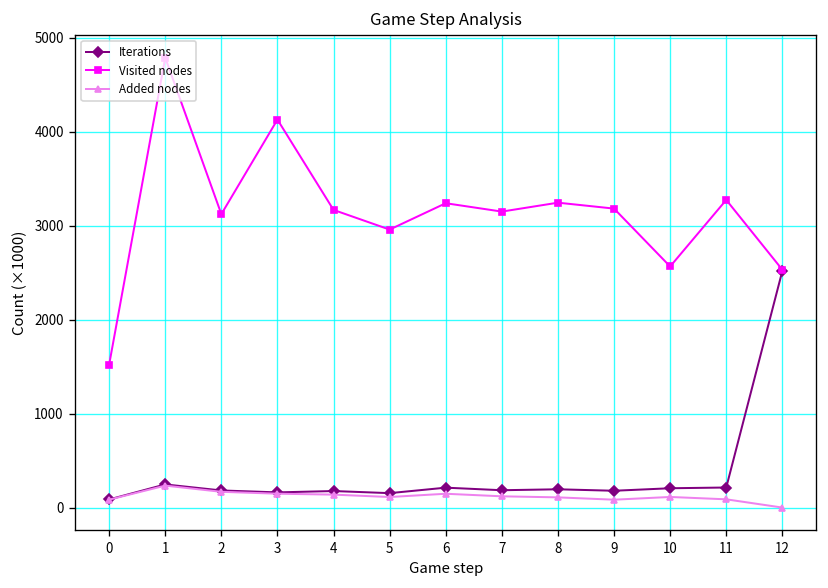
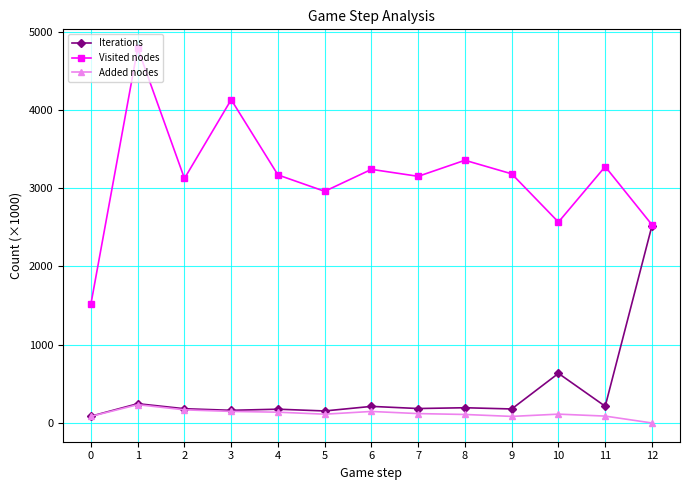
  {
    "Iterations": {
      "4": 200,
      "5": 200,
      "6": 200,
      "7": 200,
      "8": 200,
      "9": 200,
-     "10": 200,
+     "10": 600,
      "11": 200
    },
    "Visited nodes": {
      "0": 1500,
      "2": 3100,
      "3": 4100,
      "4": 3200,
      "5": 3000,
      "6": 3200,
      "7": 3200,
-     "8": 3200,
+     "8": 3400,
      "9": 3200,
      "10": 2600,
      "11": 3300
    },
    "Added nodes": {
      "4": 100,
      "5": 100,
      "6": 100,
      "7": 100,
      "8": 100,
      "9": 100,
      "10": 100,
      "11": 100,
      "12": 0
    }
  }
